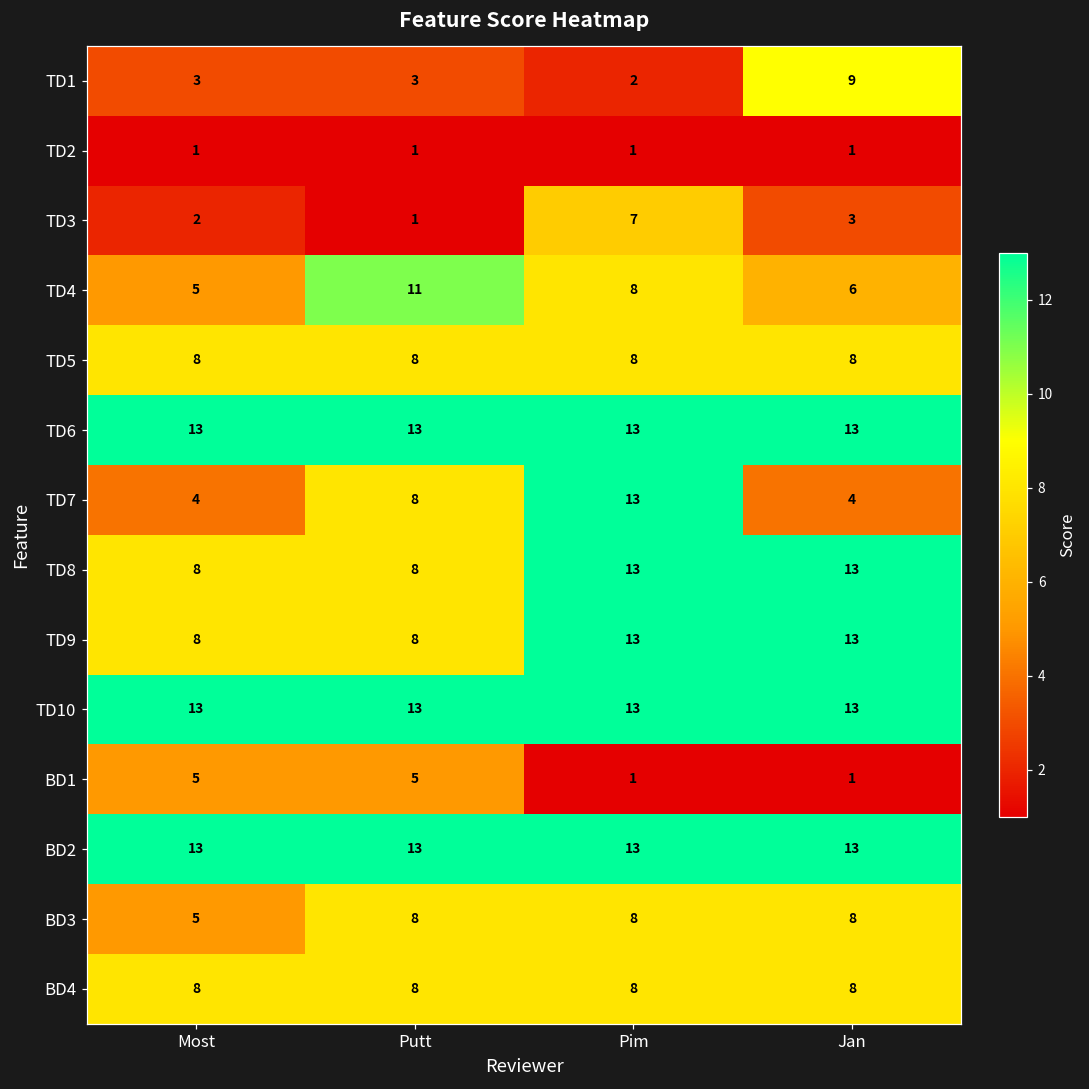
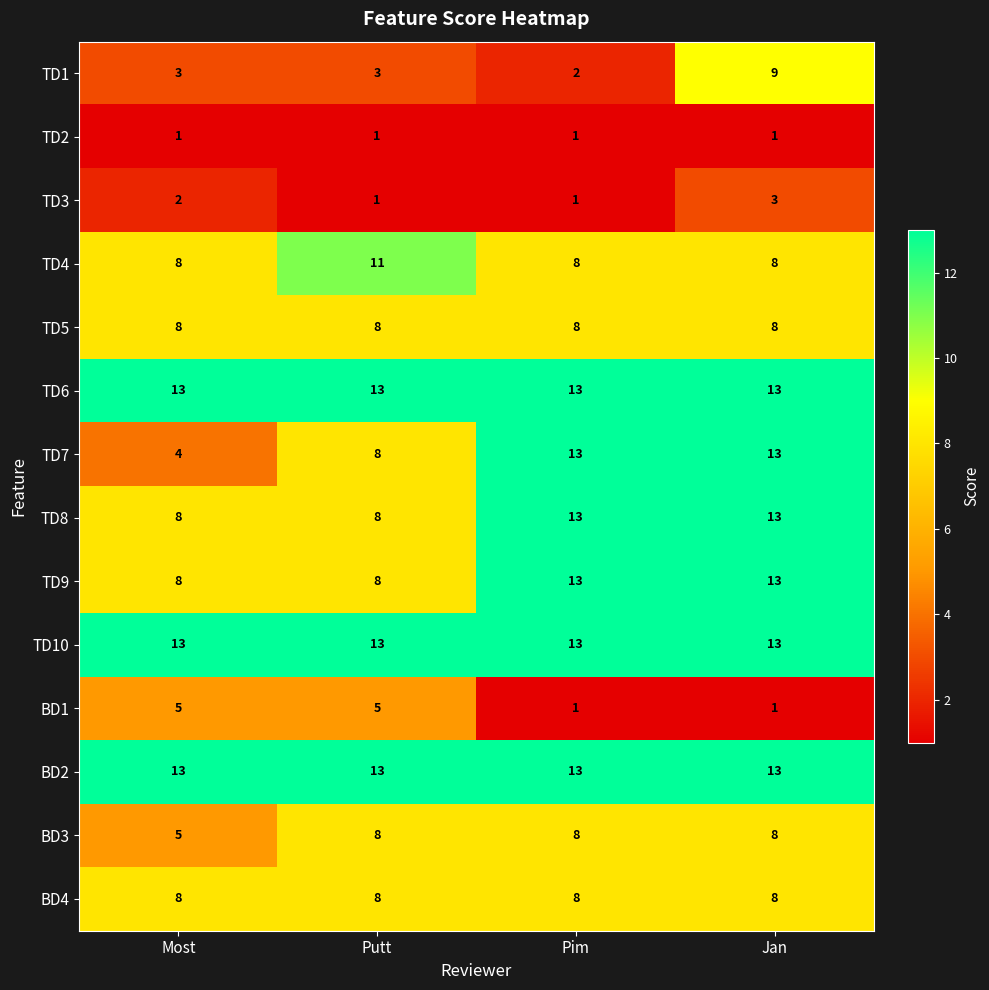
  {
    "TD1": {
      "Most": 3,
      "Putt": 3,
      "Pim": 2,
      "Jan": 9
    },
    "TD2": {
      "Most": 1,
      "Putt": 1,
      "Pim": 1,
      "Jan": 1
    },
    "TD3": {
      "Most": 2,
      "Putt": 1,
-     "Pim": 7,
+     "Pim": 1,
      "Jan": 3
    },
    "TD4": {
-     "Most": 5,
+     "Most": 8,
      "Putt": 11,
      "Pim": 8,
-     "Jan": 6
+     "Jan": 8
    },
    "TD5": {
      "Most": 8,
      "Putt": 8,
      "Pim": 8,
      "Jan": 8
    },
    "TD6": {
      "Most": 13,
      "Putt": 13,
      "Pim": 13,
      "Jan": 13
    },
    "TD7": {
      "Most": 4,
      "Putt": 8,
      "Pim": 13,
-     "Jan": 4
+     "Jan": 13
    },
    "TD8": {
      "Most": 8,
      "Putt": 8,
      "Pim": 13,
      "Jan": 13
    },
    "TD9": {
      "Most": 8,
      "Putt": 8,
      "Pim": 13,
      "Jan": 13
    },
    "TD10": {
      "Most": 13,
      "Putt": 13,
      "Pim": 13,
      "Jan": 13
    },
    "BD1": {
      "Most": 5,
      "Putt": 5,
      "Pim": 1,
      "Jan": 1
    },
    "BD2": {
      "Most": 13,
      "Putt": 13,
      "Pim": 13,
      "Jan": 13
    },
    "BD3": {
      "Most": 5,
      "Putt": 8,
      "Pim": 8,
      "Jan": 8
    },
    "BD4": {
      "Most": 8,
      "Putt": 8,
      "Pim": 8,
      "Jan": 8
    }
  }
